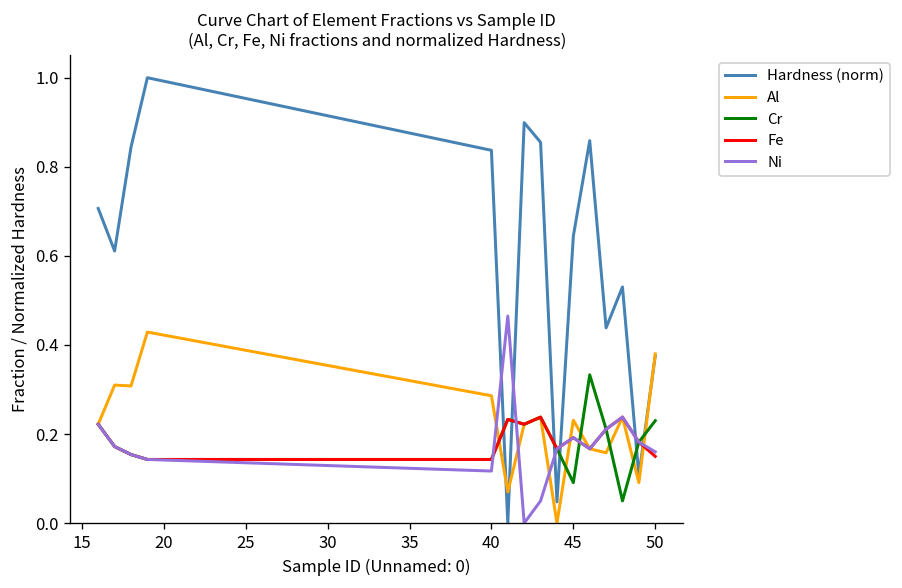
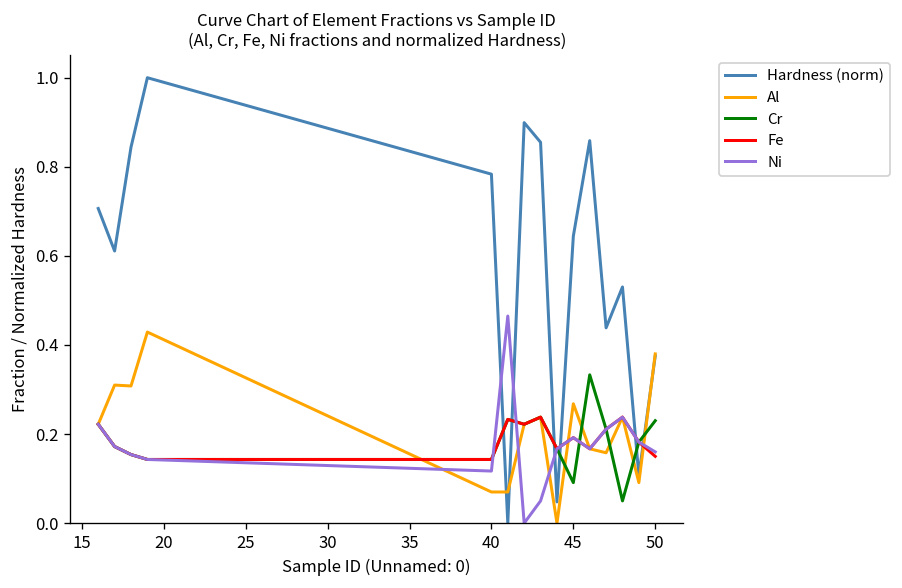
  {
    "Hardness (norm)": {
-     "40": 0.84,
+     "40": 0.78,
      "45": 0.64
    },
    "Al": {
-     "40": 0.29,
-     "45": 0.23
+     "40": 0.07,
+     "45": 0.27
    },
    "Cr": {
      "45": 0.09,
      "50": 0.23
    },
    "Fe": {
      "50": 0.15
    },
    "Ni": {
      "40": 0.12,
      "50": 0.16
    }
  }
